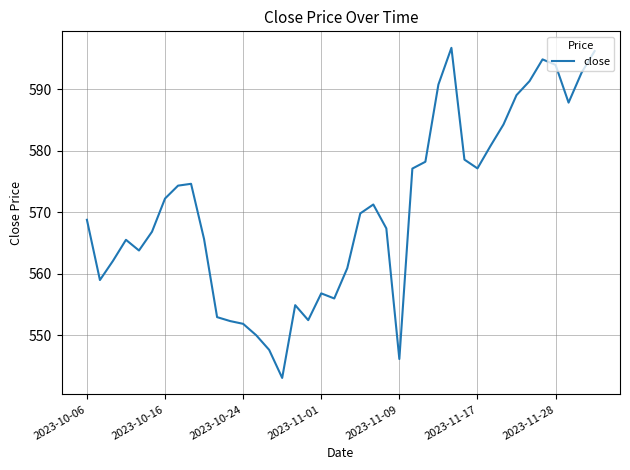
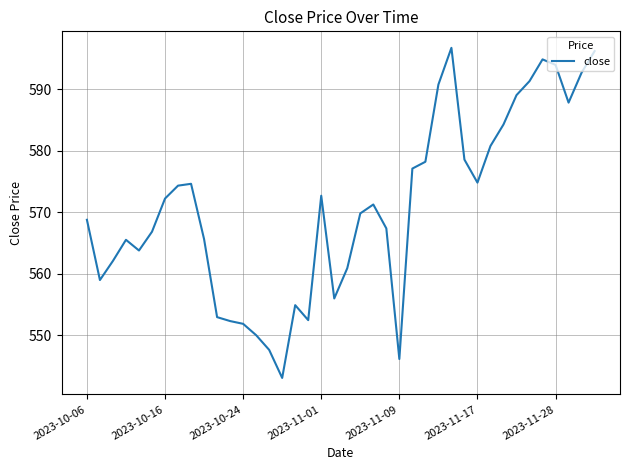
  {
    "2023-10-06": 569,
    "2023-10-16": 572,
    "2023-10-24": 552,
-   "2023-11-01": 557,
+   "2023-11-01": 573,
    "2023-11-09": 546,
-   "2023-11-17": 577
+   "2023-11-17": 575
  }
